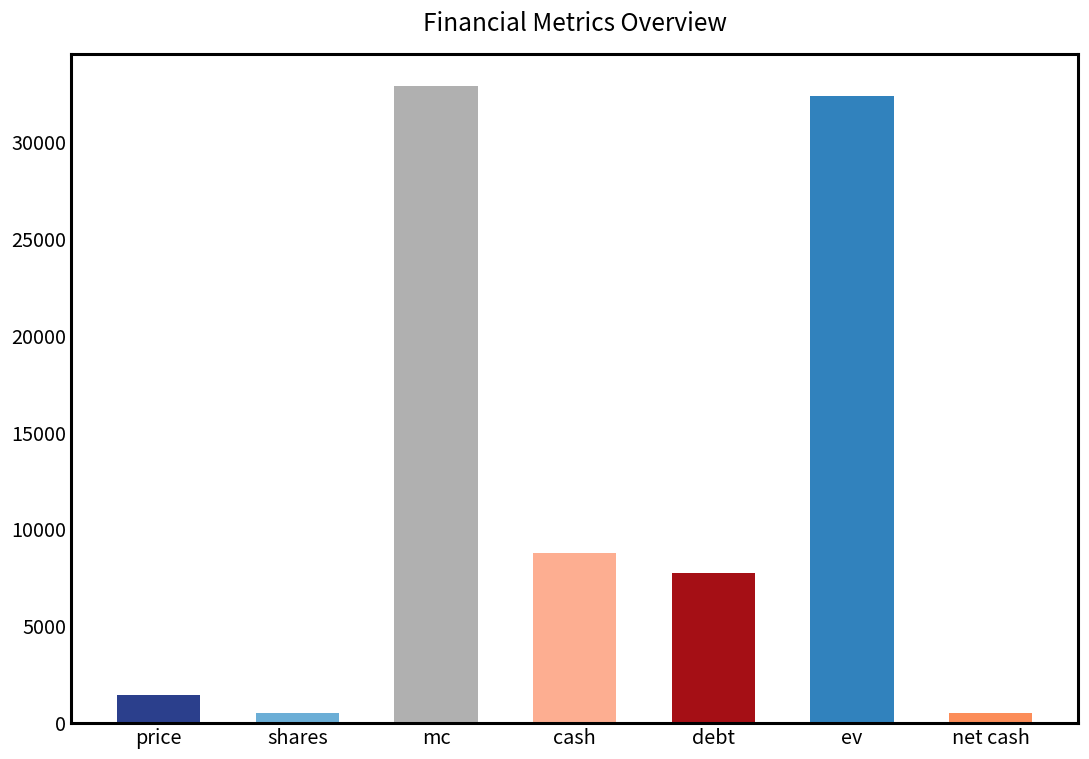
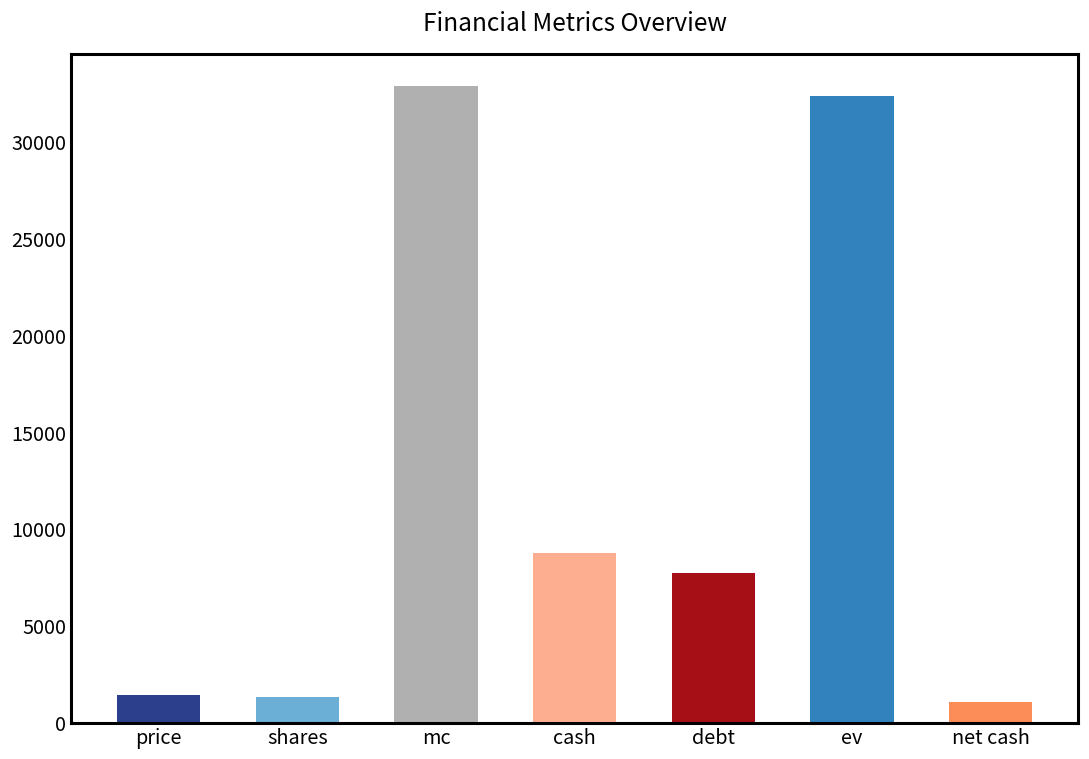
  {
    "price": 1400,
-   "shares": 500,
+   "shares": 1300,
    "mc": 32900,
    "cash": 8800,
    "debt": 7700,
    "ev": 32400,
-   "net cash": 500
+   "net cash": 1100
  }
